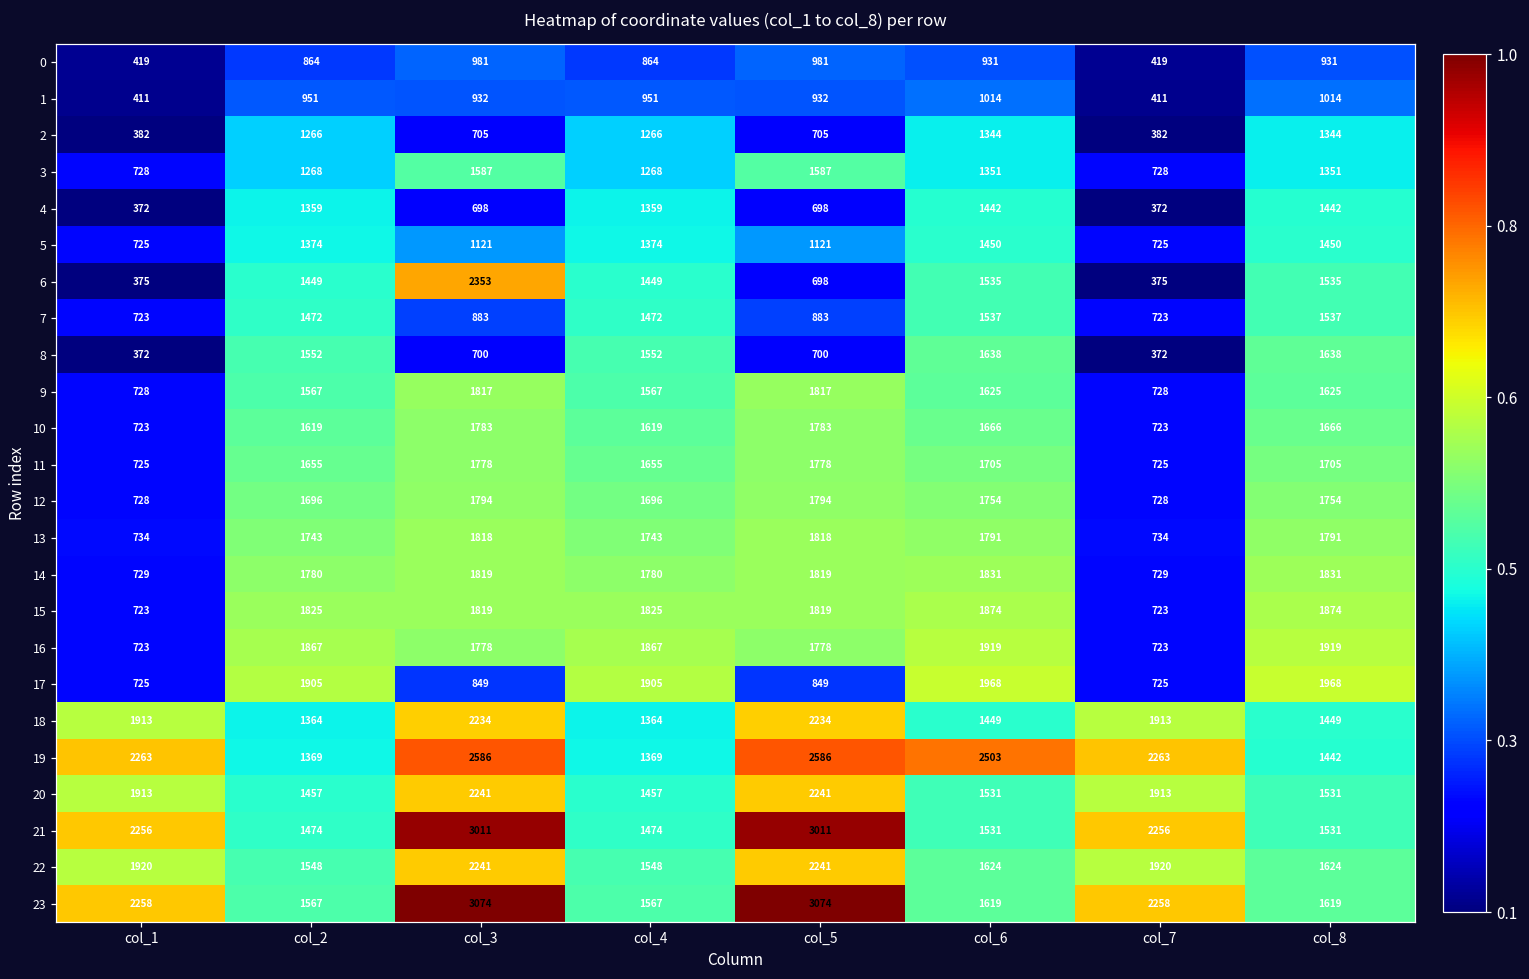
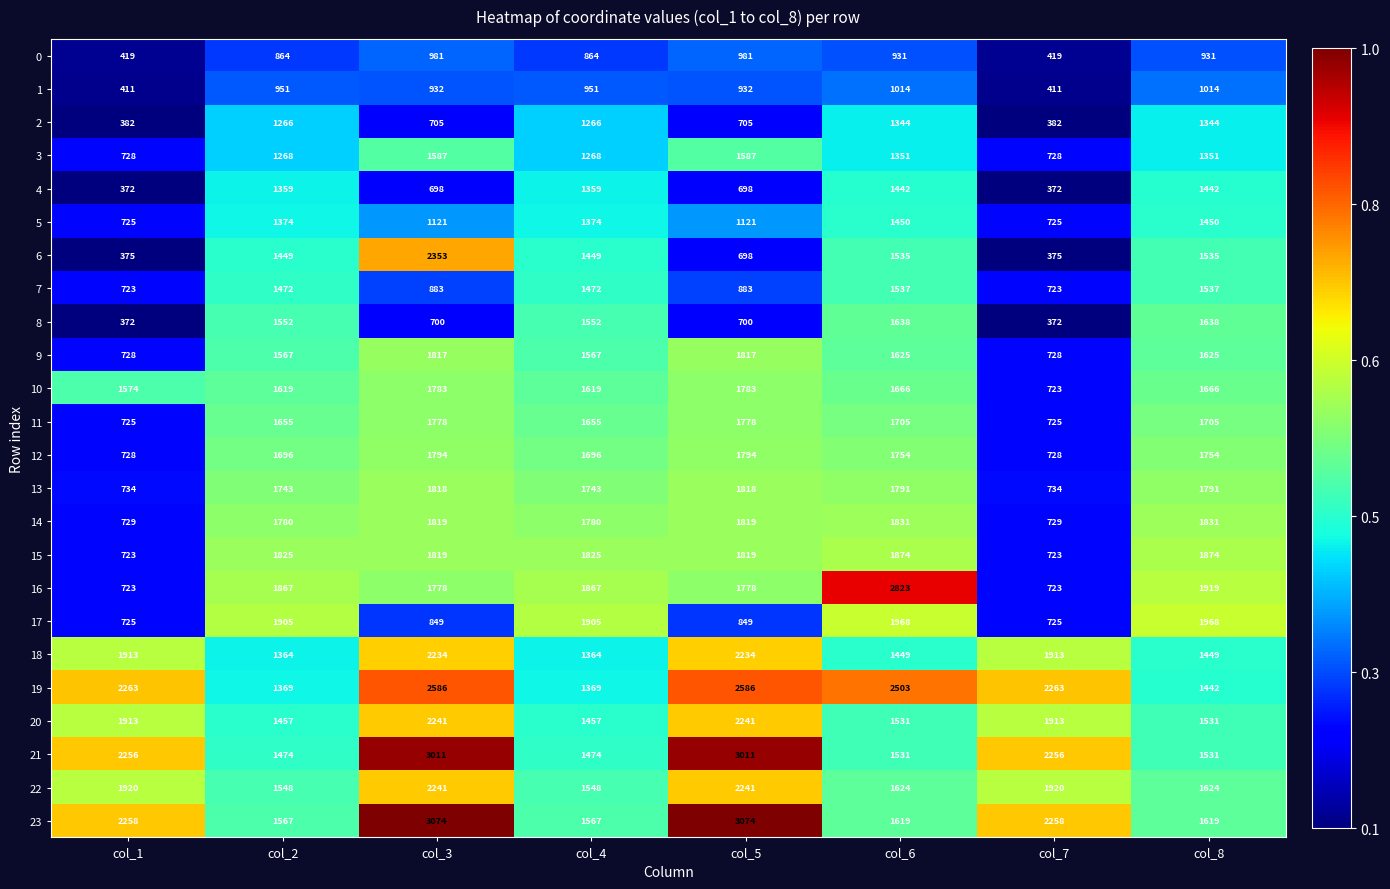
  {
    "0": {
      "col_1": 419,
      "col_2": 864,
      "col_3": 981,
      "col_4": 864,
      "col_5": 981,
      "col_6": 931,
      "col_7": 419,
      "col_8": 931
    },
    "1": {
      "col_1": 411,
      "col_2": 951,
      "col_3": 932,
      "col_4": 951,
      "col_5": 932,
      "col_6": 1014,
      "col_7": 411,
      "col_8": 1014
    },
    "2": {
      "col_1": 382,
      "col_2": 1266,
      "col_3": 705,
      "col_4": 1266,
      "col_5": 705,
      "col_6": 1344,
      "col_7": 382,
      "col_8": 1344
    },
    "3": {
      "col_1": 728,
      "col_2": 1268,
      "col_3": 1587,
      "col_4": 1268,
      "col_5": 1587,
      "col_6": 1351,
      "col_7": 728,
      "col_8": 1351
    },
    "4": {
      "col_1": 372,
      "col_2": 1359,
      "col_3": 698,
      "col_4": 1359,
      "col_5": 698,
      "col_6": 1442,
      "col_7": 372,
      "col_8": 1442
    },
    "5": {
      "col_1": 725,
      "col_2": 1374,
      "col_3": 1121,
      "col_4": 1374,
      "col_5": 1121,
      "col_6": 1450,
      "col_7": 725,
      "col_8": 1450
    },
    "6": {
      "col_1": 375,
      "col_2": 1449,
      "col_3": 2353,
      "col_4": 1449,
      "col_5": 698,
      "col_6": 1535,
      "col_7": 375,
      "col_8": 1535
    },
    "7": {
      "col_1": 723,
      "col_2": 1472,
      "col_3": 883,
      "col_4": 1472,
      "col_5": 883,
      "col_6": 1537,
      "col_7": 723,
      "col_8": 1537
    },
    "8": {
      "col_1": 372,
      "col_2": 1552,
      "col_3": 700,
      "col_4": 1552,
      "col_5": 700,
      "col_6": 1638,
      "col_7": 372,
      "col_8": 1638
    },
    "9": {
      "col_1": 728,
      "col_2": 1567,
      "col_3": 1817,
      "col_4": 1567,
      "col_5": 1817,
      "col_6": 1625,
      "col_7": 728,
      "col_8": 1625
    },
    "10": {
-     "col_1": 723,
+     "col_1": 1574,
      "col_2": 1619,
      "col_3": 1783,
      "col_4": 1619,
      "col_5": 1783,
      "col_6": 1666,
      "col_7": 723,
      "col_8": 1666
    },
    "11": {
      "col_1": 725,
      "col_2": 1655,
      "col_3": 1778,
      "col_4": 1655,
      "col_5": 1778,
      "col_6": 1705,
      "col_7": 725,
      "col_8": 1705
    },
    "12": {
      "col_1": 728,
      "col_2": 1696,
      "col_3": 1794,
      "col_4": 1696,
      "col_5": 1794,
      "col_6": 1754,
      "col_7": 728,
      "col_8": 1754
    },
    "13": {
      "col_1": 734,
      "col_2": 1743,
      "col_3": 1818,
      "col_4": 1743,
      "col_5": 1818,
      "col_6": 1791,
      "col_7": 734,
      "col_8": 1791
    },
    "14": {
      "col_1": 729,
      "col_2": 1780,
      "col_3": 1819,
      "col_4": 1780,
      "col_5": 1819,
      "col_6": 1831,
      "col_7": 729,
      "col_8": 1831
    },
    "15": {
      "col_1": 723,
      "col_2": 1825,
      "col_3": 1819,
      "col_4": 1825,
      "col_5": 1819,
      "col_6": 1874,
      "col_7": 723,
      "col_8": 1874
    },
    "16": {
      "col_1": 723,
      "col_2": 1867,
      "col_3": 1778,
      "col_4": 1867,
      "col_5": 1778,
-     "col_6": 1919,
+     "col_6": 2823,
      "col_7": 723,
      "col_8": 1919
    },
    "17": {
      "col_1": 725,
      "col_2": 1905,
      "col_3": 849,
      "col_4": 1905,
      "col_5": 849,
      "col_6": 1968,
      "col_7": 725,
      "col_8": 1968
    },
    "18": {
      "col_1": 1913,
      "col_2": 1364,
      "col_3": 2234,
      "col_4": 1364,
      "col_5": 2234,
      "col_6": 1449,
      "col_7": 1913,
      "col_8": 1449
    },
    "19": {
      "col_1": 2263,
      "col_2": 1369,
      "col_3": 2586,
      "col_4": 1369,
      "col_5": 2586,
      "col_6": 2503,
      "col_7": 2263,
      "col_8": 1442
    },
    "20": {
      "col_1": 1913,
      "col_2": 1457,
      "col_3": 2241,
      "col_4": 1457,
      "col_5": 2241,
      "col_6": 1531,
      "col_7": 1913,
      "col_8": 1531
    },
    "21": {
      "col_1": 2256,
      "col_2": 1474,
      "col_3": 3011,
      "col_4": 1474,
      "col_5": 3011,
      "col_6": 1531,
      "col_7": 2256,
      "col_8": 1531
    },
    "22": {
      "col_1": 1920,
      "col_2": 1548,
      "col_3": 2241,
      "col_4": 1548,
      "col_5": 2241,
      "col_6": 1624,
      "col_7": 1920,
      "col_8": 1624
    },
    "23": {
      "col_1": 2258,
      "col_2": 1567,
      "col_3": 3074,
      "col_4": 1567,
      "col_5": 3074,
      "col_6": 1619,
      "col_7": 2258,
      "col_8": 1619
    }
  }
